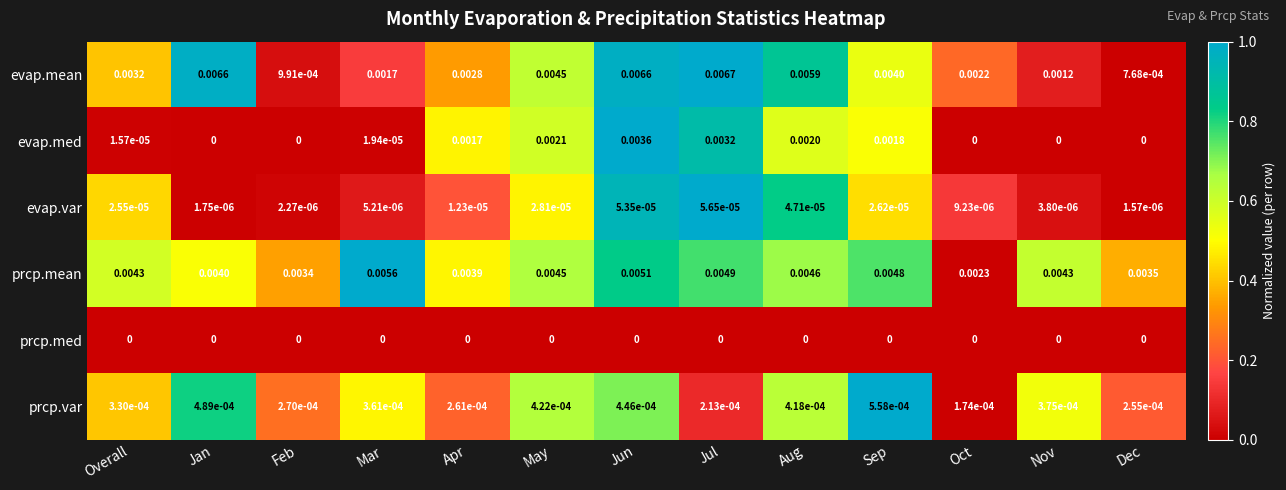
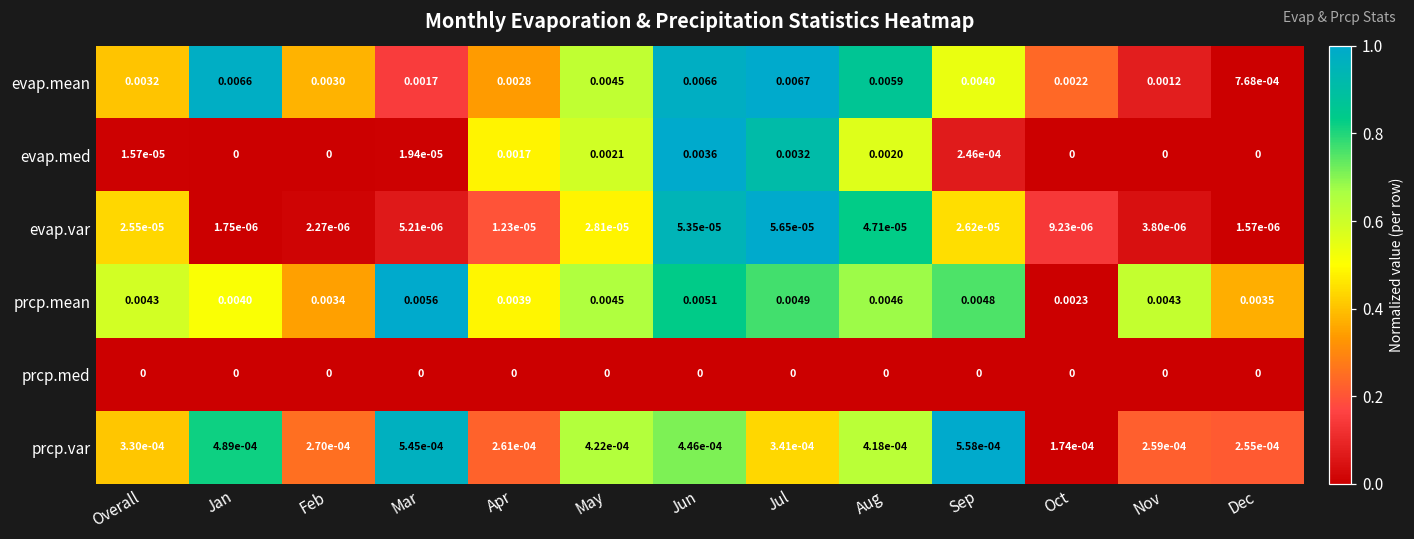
  {
    "evap.mean": {
      "Overall": "0.0032",
      "Jan": "0.0066",
-     "Feb": "9.91e-04",
+     "Feb": "0.0030",
      "Mar": "0.0017",
      "Apr": "0.0028",
      "May": "0.0045",
      "Jun": "0.0066",
      "Jul": "0.0067",
      "Aug": "0.0059",
      "Sep": "0.0040",
      "Oct": "0.0022",
      "Nov": "0.0012",
      "Dec": "7.68e-04"
    },
    "evap.med": {
      "Overall": "1.57e-05",
      "Jan": "0",
      "Feb": "0",
      "Mar": "1.94e-05",
      "Apr": "0.0017",
      "May": "0.0021",
      "Jun": "0.0036",
      "Jul": "0.0032",
      "Aug": "0.0020",
-     "Sep": "0.0018",
+     "Sep": "2.46e-04",
      "Oct": "0",
      "Nov": "0",
      "Dec": "0"
    },
    "evap.var": {
      "Overall": "2.55e-05",
      "Jan": "1.75e-06",
      "Feb": "2.27e-06",
      "Mar": "5.21e-06",
      "Apr": "1.23e-05",
      "May": "2.81e-05",
      "Jun": "5.35e-05",
      "Jul": "5.65e-05",
      "Aug": "4.71e-05",
      "Sep": "2.62e-05",
      "Oct": "9.23e-06",
      "Nov": "3.80e-06",
      "Dec": "1.57e-06"
    },
    "prcp.mean": {
      "Overall": "0.0043",
      "Jan": "0.0040",
      "Feb": "0.0034",
      "Mar": "0.0056",
      "Apr": "0.0039",
      "May": "0.0045",
      "Jun": "0.0051",
      "Jul": "0.0049",
      "Aug": "0.0046",
      "Sep": "0.0048",
      "Oct": "0.0023",
      "Nov": "0.0043",
      "Dec": "0.0035"
    },
    "prcp.med": {
      "Overall": "0",
      "Jan": "0",
      "Feb": "0",
      "Mar": "0",
      "Apr": "0",
      "May": "0",
      "Jun": "0",
      "Jul": "0",
      "Aug": "0",
      "Sep": "0",
      "Oct": "0",
      "Nov": "0",
      "Dec": "0"
    },
    "prcp.var": {
      "Overall": "3.30e-04",
      "Jan": "4.89e-04",
      "Feb": "2.70e-04",
-     "Mar": "3.61e-04",
+     "Mar": "5.45e-04",
      "Apr": "2.61e-04",
      "May": "4.22e-04",
      "Jun": "4.46e-04",
-     "Jul": "2.13e-04",
+     "Jul": "3.41e-04",
      "Aug": "4.18e-04",
      "Sep": "5.58e-04",
      "Oct": "1.74e-04",
-     "Nov": "3.75e-04",
+     "Nov": "2.59e-04",
      "Dec": "2.55e-04"
    }
  }
